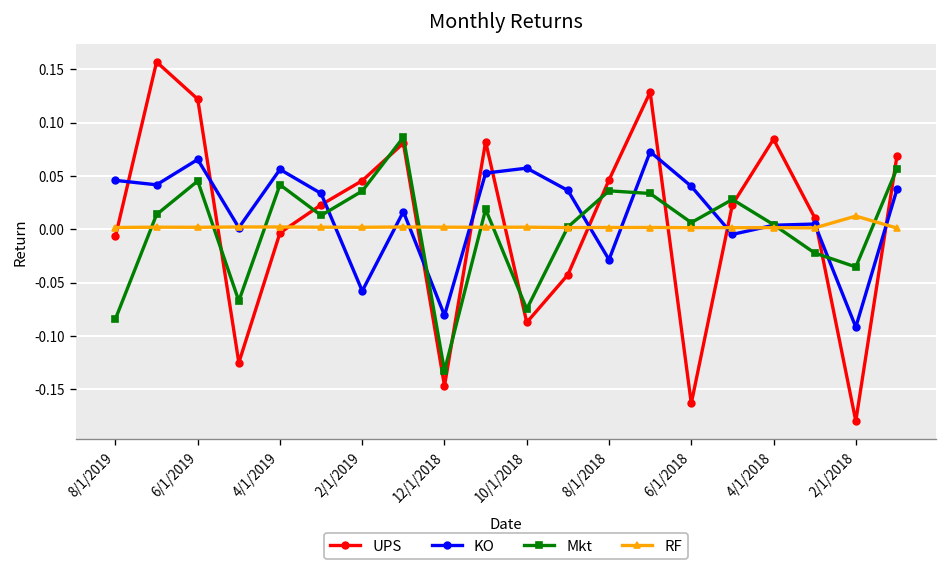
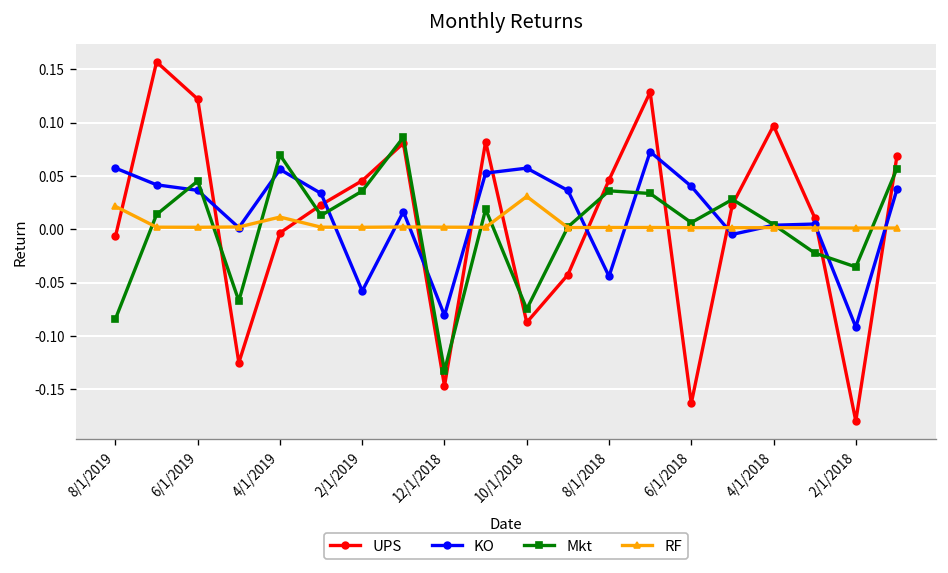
  {
    "UPS": {
      "8/1/2019": -0.01,
      "6/1/2019": 0.12,
      "4/1/2019": 0.00,
      "2/1/2019": 0.05,
      "12/1/2018": -0.15,
      "10/1/2018": -0.09,
      "8/1/2018": 0.05,
      "6/1/2018": -0.16,
-     "4/1/2018": 0.08,
+     "4/1/2018": 0.10,
      "2/1/2018": -0.18
    },
    "KO": {
-     "8/1/2019": 0.05,
-     "6/1/2019": 0.07,
+     "8/1/2019": 0.06,
+     "6/1/2019": 0.04,
      "4/1/2019": 0.06,
      "2/1/2019": -0.06,
      "12/1/2018": -0.08,
      "10/1/2018": 0.06,
-     "8/1/2018": -0.03,
+     "8/1/2018": -0.04,
      "6/1/2018": 0.04,
      "2/1/2018": -0.09
    },
    "Mkt": {
      "8/1/2019": -0.08,
      "6/1/2019": 0.05,
-     "4/1/2019": 0.04,
+     "4/1/2019": 0.07,
      "2/1/2019": 0.04,
      "12/1/2018": -0.13,
      "10/1/2018": -0.07,
      "8/1/2018": 0.04,
      "6/1/2018": 0.01,
      "2/1/2018": -0.04
    },
    "RF": {
-     "8/1/2019": 0.00,
+     "8/1/2019": 0.02,
      "6/1/2019": 0.00,
-     "4/1/2019": 0.00,
+     "4/1/2019": 0.01,
      "2/1/2019": 0.00,
      "12/1/2018": 0.00,
-     "10/1/2018": 0.00,
+     "10/1/2018": 0.03,
      "8/1/2018": 0.00,
      "6/1/2018": 0.00,
-     "2/1/2018": 0.01
+     "2/1/2018": 0.00
    }
  }
